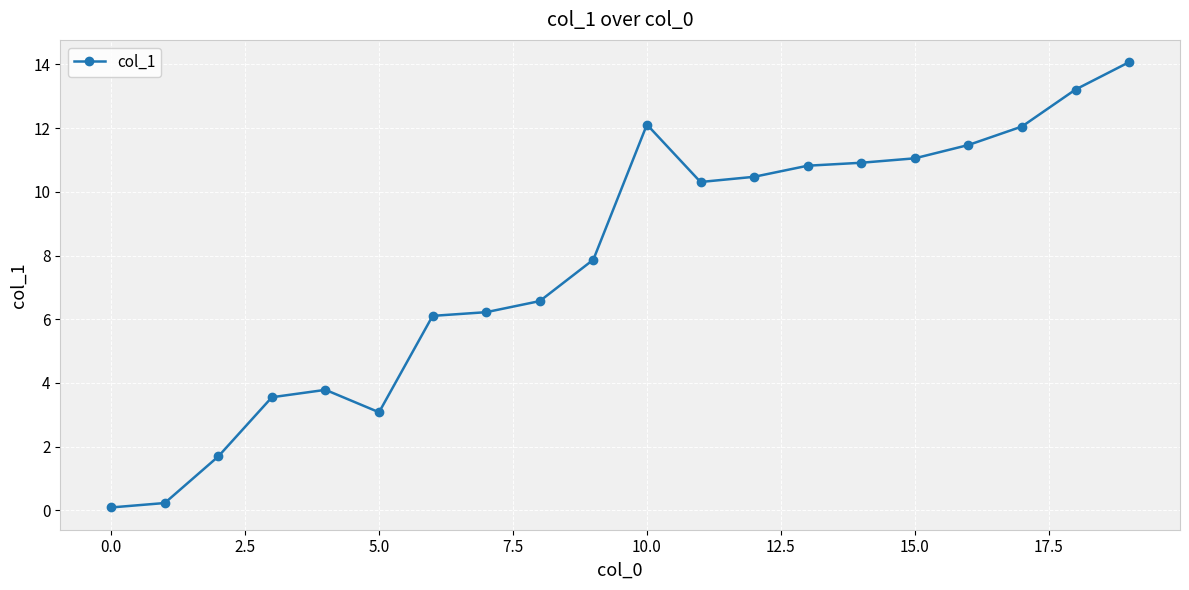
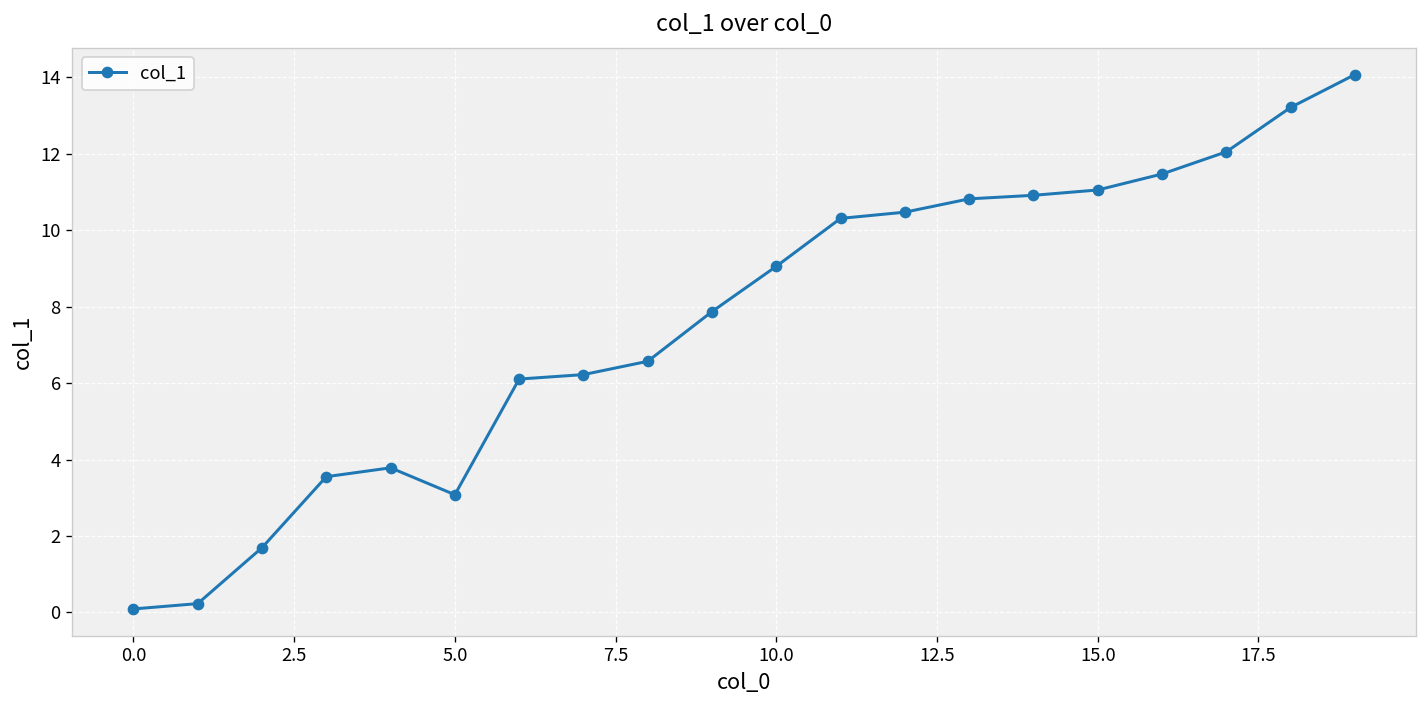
  {
    "0.0": 0.1,
    "5.0": 3.1,
-   "10.0": 12.1,
+   "10.0": 9.1,
    "15.0": 11.1
  }
